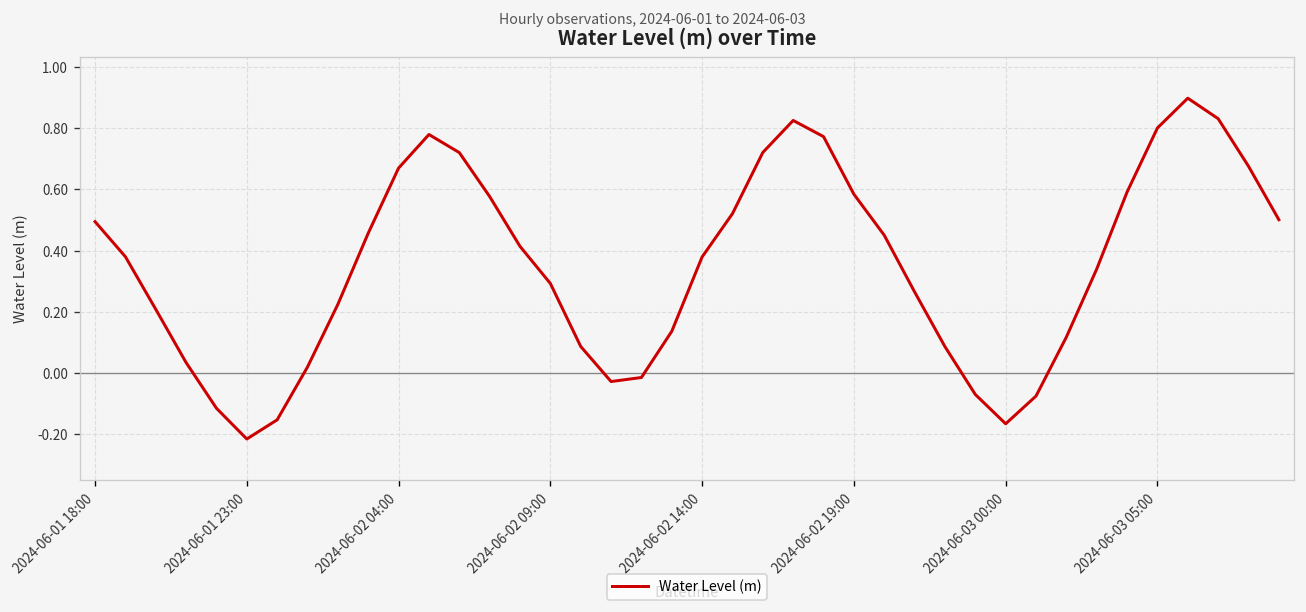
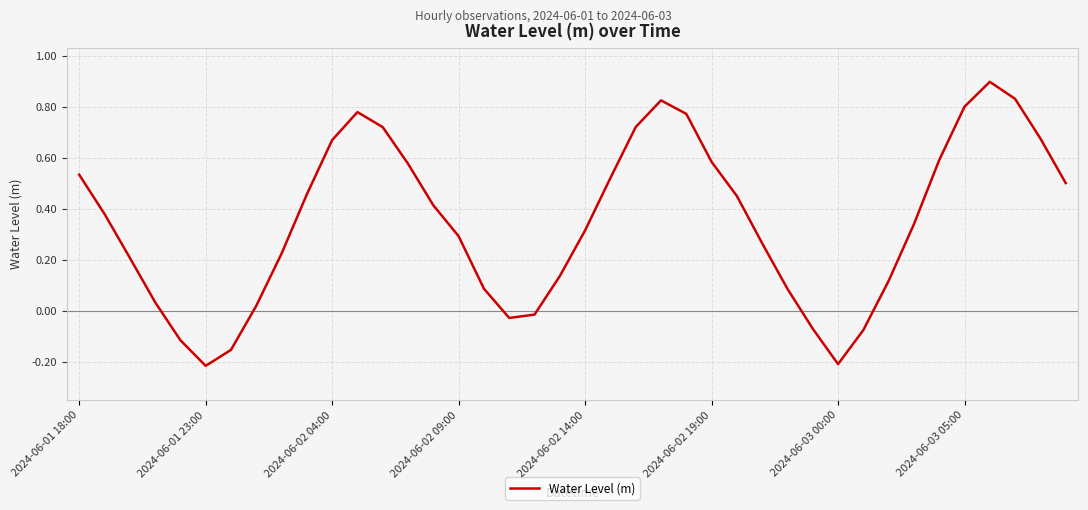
  {
-   "2024-06-01 18:00": 0.49,
+   "2024-06-01 18:00": 0.53,
    "2024-06-01 23:00": -0.22,
    "2024-06-02 04:00": 0.67,
    "2024-06-02 09:00": 0.29,
-   "2024-06-02 14:00": 0.38,
+   "2024-06-02 14:00": 0.32,
    "2024-06-02 19:00": 0.58,
-   "2024-06-03 00:00": -0.17,
+   "2024-06-03 00:00": -0.21,
    "2024-06-03 05:00": 0.80
  }
